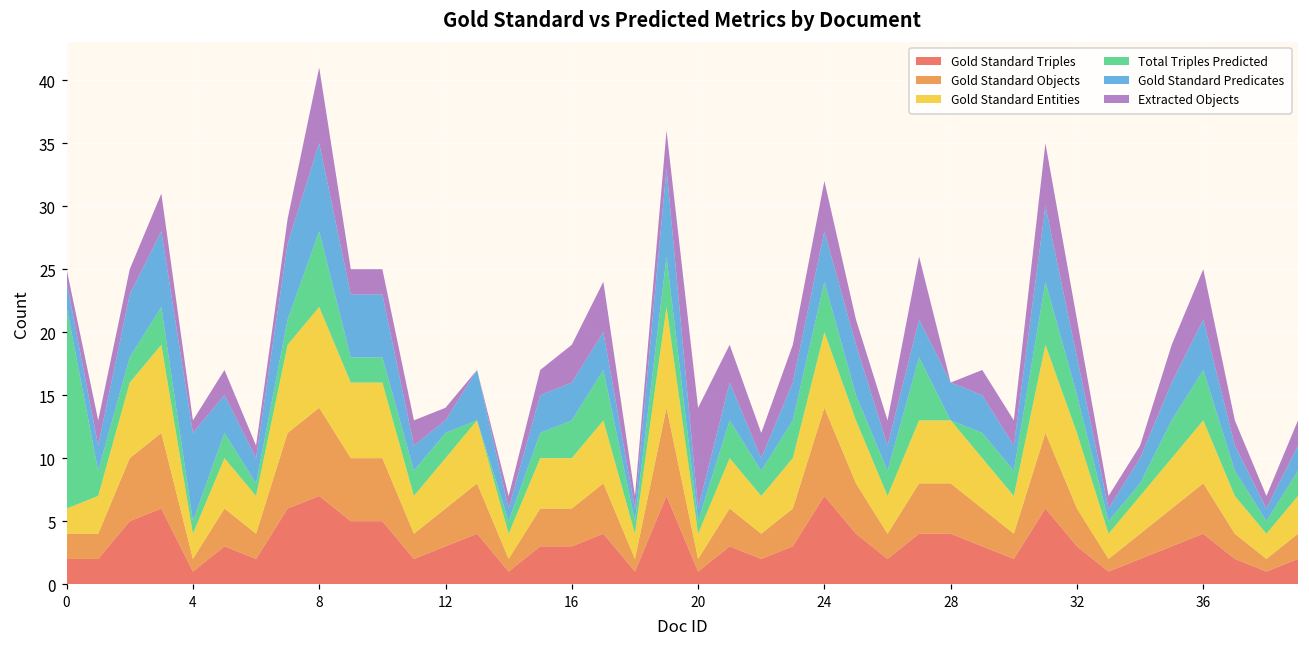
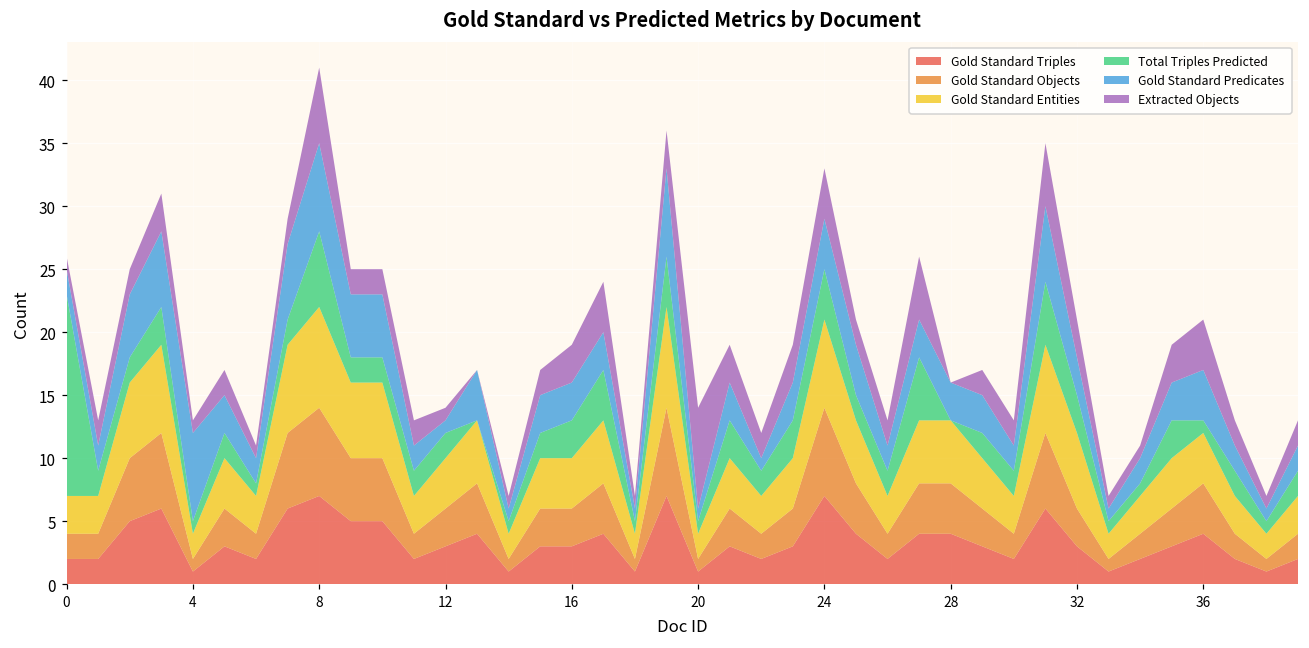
  {
    "Gold Standard Entities": {
-     "0": 2,
+     "0": 3,
      "4": 2,
      "8": 8,
      "12": 4,
      "16": 4,
      "20": 2,
-     "24": 6,
+     "24": 7,
      "32": 6,
-     "36": 5
+     "36": 4
    },
    "Total Triples Predicted": {
      "0": 16,
      "4": 1,
      "8": 6,
      "12": 2,
      "16": 3,
      "20": 1,
      "24": 4,
      "32": 3,
-     "36": 4
+     "36": 1
    },
    "Gold Standard Predicates": {
      "0": 2,
      "4": 7,
      "8": 7,
      "12": 1,
      "16": 3,
      "20": 1,
      "24": 4,
      "32": 3,
      "36": 4
    },
    "Extracted Objects": {
      "0": 1,
      "4": 1,
      "8": 6,
      "12": 1,
      "16": 3,
      "20": 8,
      "24": 4,
      "32": 3,
      "36": 4
    }
  }
